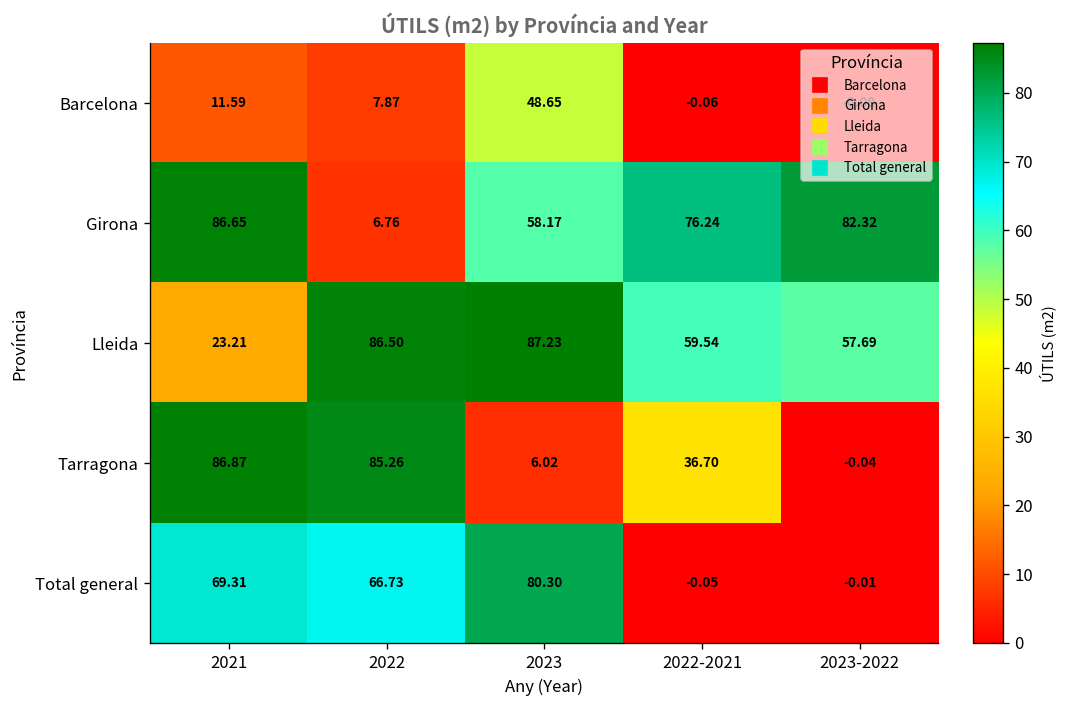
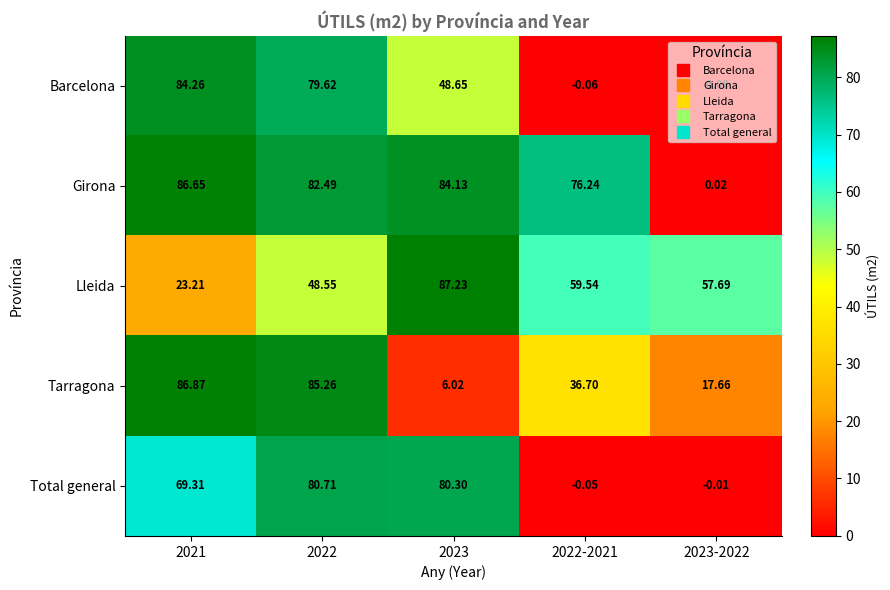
  {
    "Barcelona": {
-     "2021": 11.59,
-     "2022": 7.87,
+     "2021": 84.26,
+     "2022": 79.62,
      "2023": 48.65,
      "2022-2021": -0.06
    },
    "Girona": {
      "2021": 86.65,
-     "2022": 6.76,
-     "2023": 58.17,
+     "2022": 82.49,
+     "2023": 84.13,
      "2022-2021": 76.24,
-     "2023-2022": 82.32
+     "2023-2022": 0.02
    },
    "Lleida": {
      "2021": 23.21,
-     "2022": 86.50,
+     "2022": 48.55,
      "2023": 87.23,
      "2022-2021": 59.54,
      "2023-2022": 57.69
    },
    "Tarragona": {
      "2021": 86.87,
      "2022": 85.26,
      "2023": 6.02,
      "2022-2021": 36.70,
-     "2023-2022": -0.04
+     "2023-2022": 17.66
    },
    "Total general": {
      "2021": 69.31,
-     "2022": 66.73,
+     "2022": 80.71,
      "2023": 80.30,
      "2022-2021": -0.05,
      "2023-2022": -0.01
    }
  }
